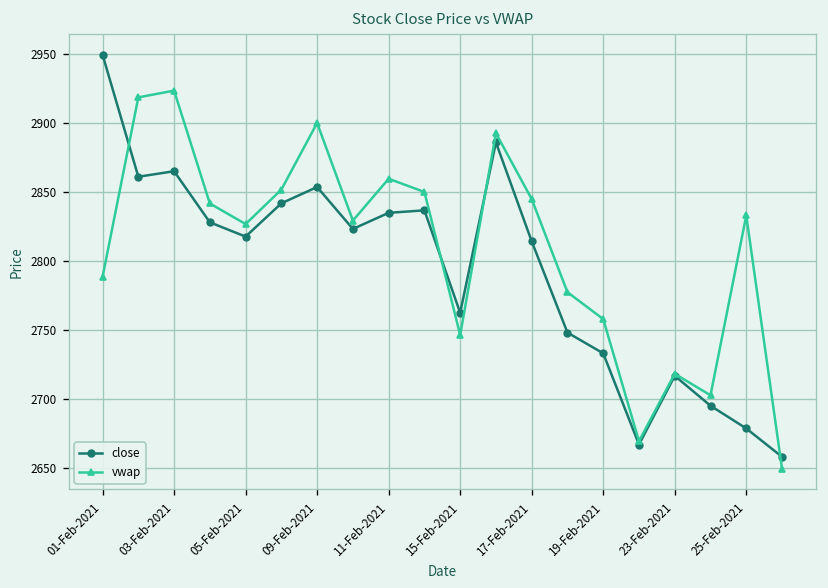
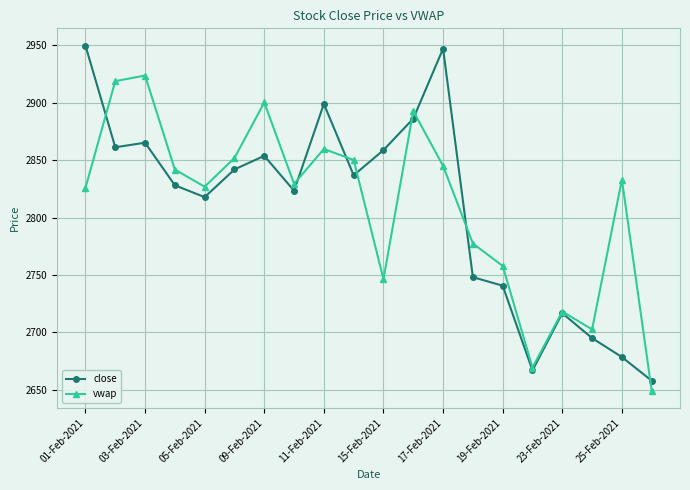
  {
    "close": {
      "01-Feb-2021": 2950,
      "03-Feb-2021": 2865,
      "05-Feb-2021": 2818,
      "09-Feb-2021": 2854,
-     "11-Feb-2021": 2835,
-     "15-Feb-2021": 2762,
-     "17-Feb-2021": 2814,
-     "19-Feb-2021": 2733,
+     "11-Feb-2021": 2899,
+     "15-Feb-2021": 2859,
+     "17-Feb-2021": 2947,
+     "19-Feb-2021": 2741,
      "25-Feb-2021": 2678
    },
    "vwap": {
-     "01-Feb-2021": 2788,
+     "01-Feb-2021": 2826,
      "03-Feb-2021": 2924,
      "05-Feb-2021": 2827,
      "09-Feb-2021": 2900,
      "11-Feb-2021": 2860,
      "15-Feb-2021": 2746,
      "17-Feb-2021": 2845,
      "19-Feb-2021": 2758,
      "25-Feb-2021": 2833
    }
  }
